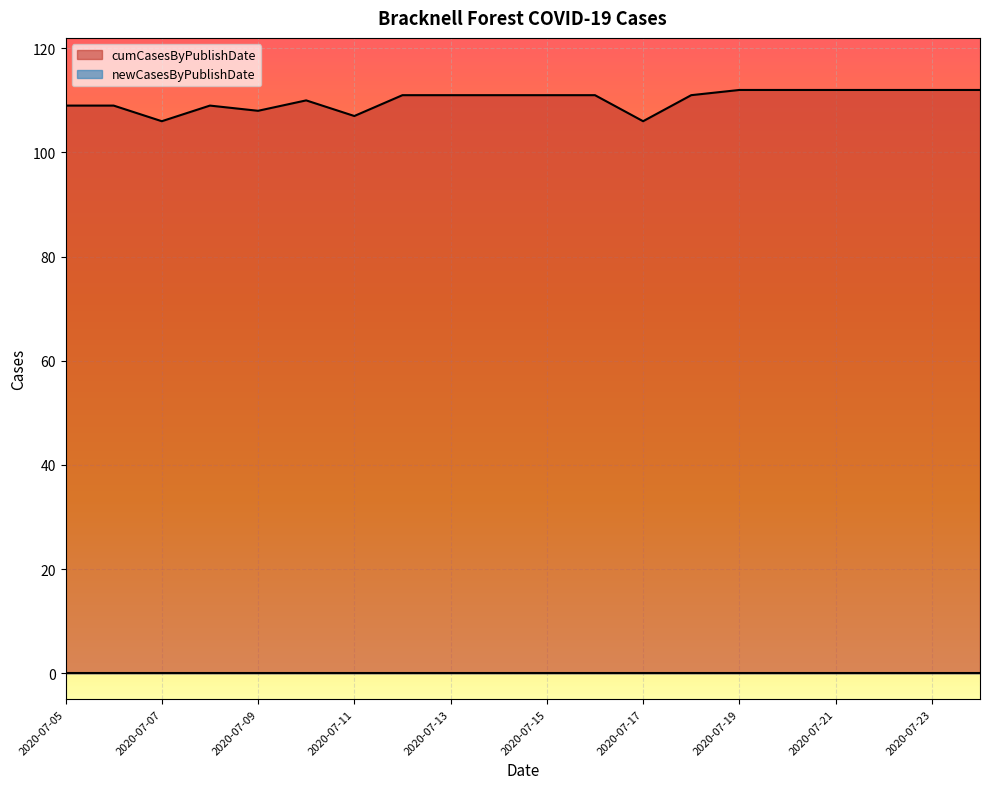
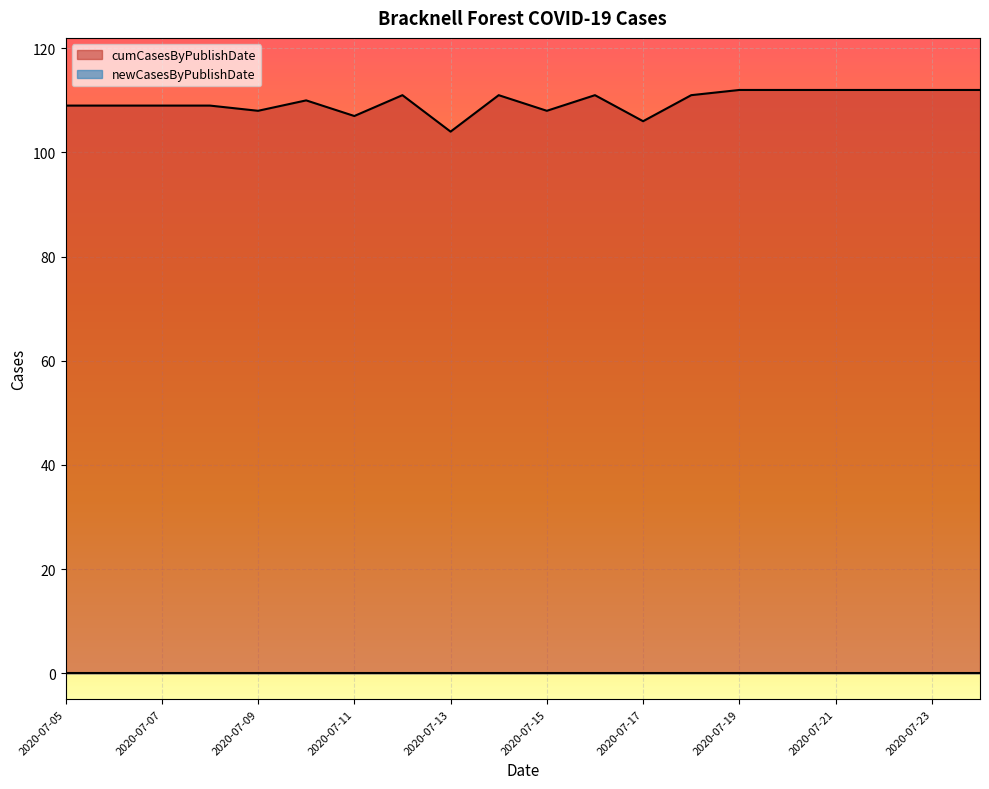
  {
    "cumCasesByPublishDate": {
      "2020-07-05": 109,
-     "2020-07-07": 106,
+     "2020-07-07": 109,
      "2020-07-09": 108,
      "2020-07-11": 107,
-     "2020-07-13": 111,
-     "2020-07-15": 111,
+     "2020-07-13": 104,
+     "2020-07-15": 108,
      "2020-07-17": 106,
      "2020-07-19": 112,
      "2020-07-21": 112,
      "2020-07-23": 112
    },
    "newCasesByPublishDate": {
      "2020-07-05": 0,
      "2020-07-07": 0,
      "2020-07-09": 0,
      "2020-07-11": 0,
      "2020-07-13": 0,
      "2020-07-15": 0,
      "2020-07-17": 0,
      "2020-07-19": 0,
      "2020-07-21": 0,
      "2020-07-23": 0
    }
  }
